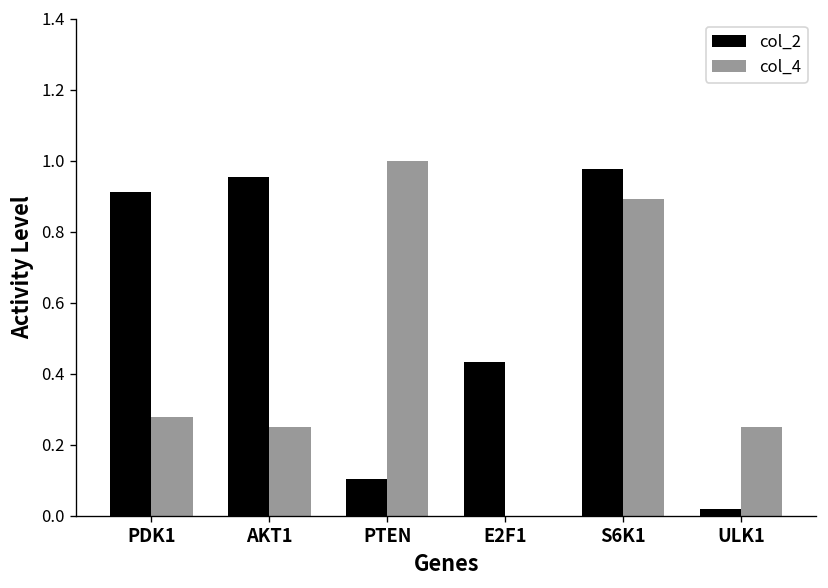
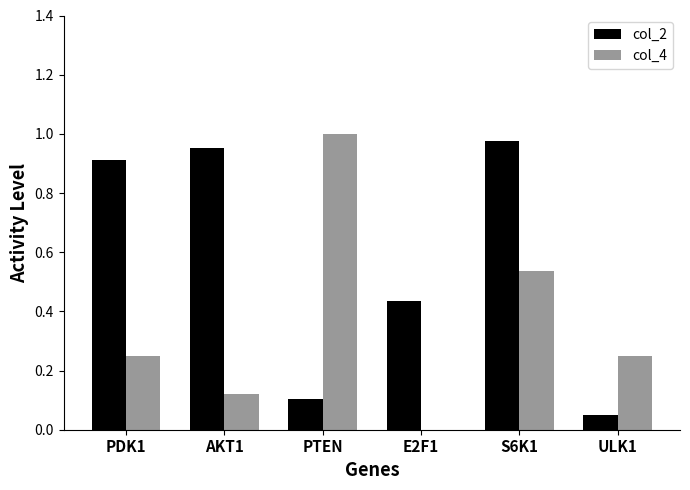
  {
    "col_2": {
      "PDK1": 0.91,
      "AKT1": 0.95,
      "PTEN": 0.10,
      "E2F1": 0.43,
      "S6K1": 0.98,
-     "ULK1": 0.02
+     "ULK1": 0.05
    },
    "col_4": {
-     "PDK1": 0.28,
-     "AKT1": 0.25,
+     "PDK1": 0.25,
+     "AKT1": 0.12,
      "PTEN": 1.00,
-     "S6K1": 0.89,
+     "S6K1": 0.54,
      "ULK1": 0.25
    }
  }
